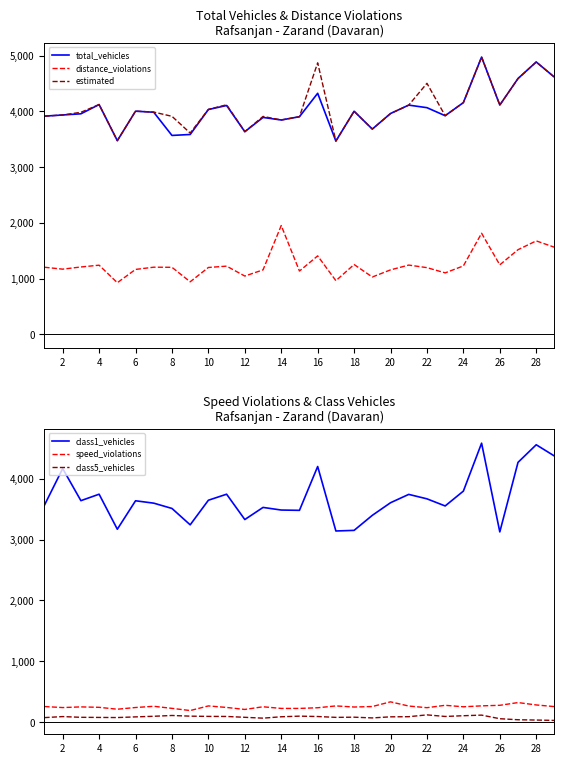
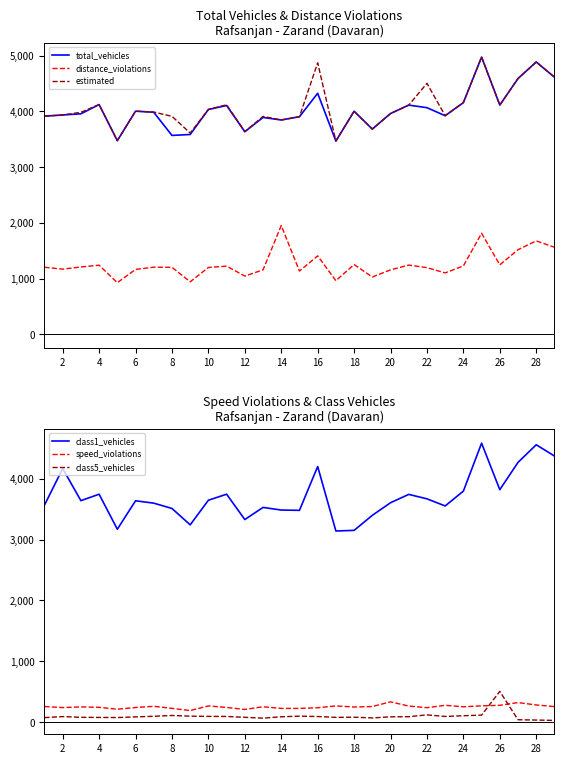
  {
    "Total Vehicles & Distance Violations Rafsanjan - Zarand (Davaran)": {
      "total_vehicles": {
        "8": "3,600",
        "16": "4,300",
        "22": "4,100"
      },
      "distance_violations": {
        "2": "1,200",
        "4": "1,200",
        "6": "1,200",
        "8": "1,200",
        "10": "1,200",
        "12": "1,000",
        "14": "2,000",
        "16": "1,400",
        "18": "1,300",
        "20": "1,200",
        "22": "1,200",
        "24": "1,200",
        "26": "1,200",
        "28": "1,700"
      },
      "estimated": {
        "8": "3,900",
        "16": "4,900",
        "22": "4,500"
      }
    },
    "Speed Violations & Class Vehicles Rafsanjan - Zarand (Davaran)": {
      "class1_vehicles": {
        "4": "3,700",
        "6": "3,600",
        "8": "3,500",
        "10": "3,600",
        "12": "3,300",
        "14": "3,500",
        "16": "4,200",
        "18": "3,200",
        "20": "3,600",
        "22": "3,700",
        "24": "3,800",
-       "26": "3,100",
+       "26": "3,800",
        "28": "4,600"
      },
      "speed_violations": {
        "2": "200",
        "4": "200",
        "6": "200",
        "8": "200",
        "10": "300",
        "12": "200",
        "14": "200",
        "16": "200",
        "18": "200",
        "20": "300",
        "22": "200",
        "24": "300",
        "26": "300",
        "28": "300"
      },
      "class5_vehicles": {
        "2": "100",
        "4": "100",
        "6": "100",
        "8": "100",
        "10": "100",
        "12": "100",
        "14": "100",
        "16": "100",
        "18": "100",
        "20": "100",
        "22": "100",
        "24": "100",
-       "26": "100",
+       "26": "500",
        "28": "0"
      }
    }
  }
